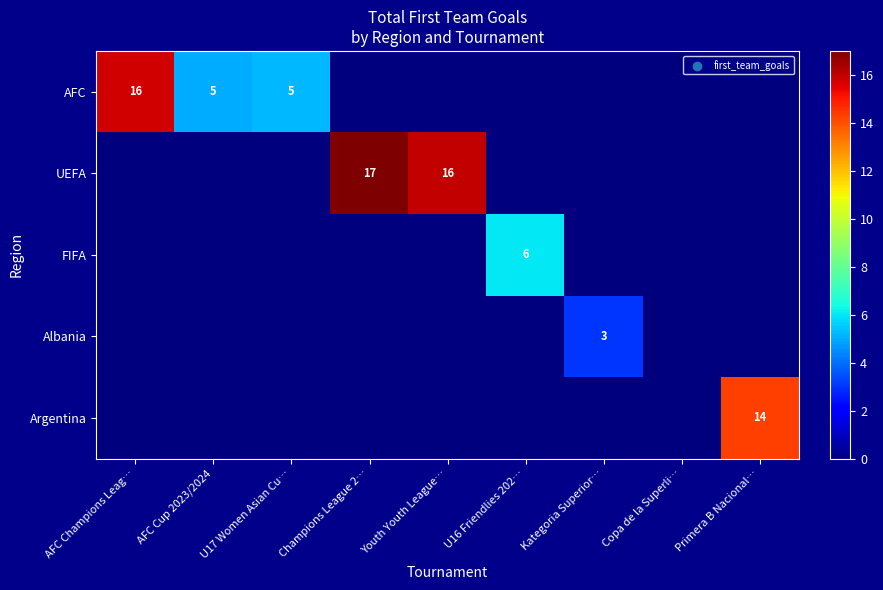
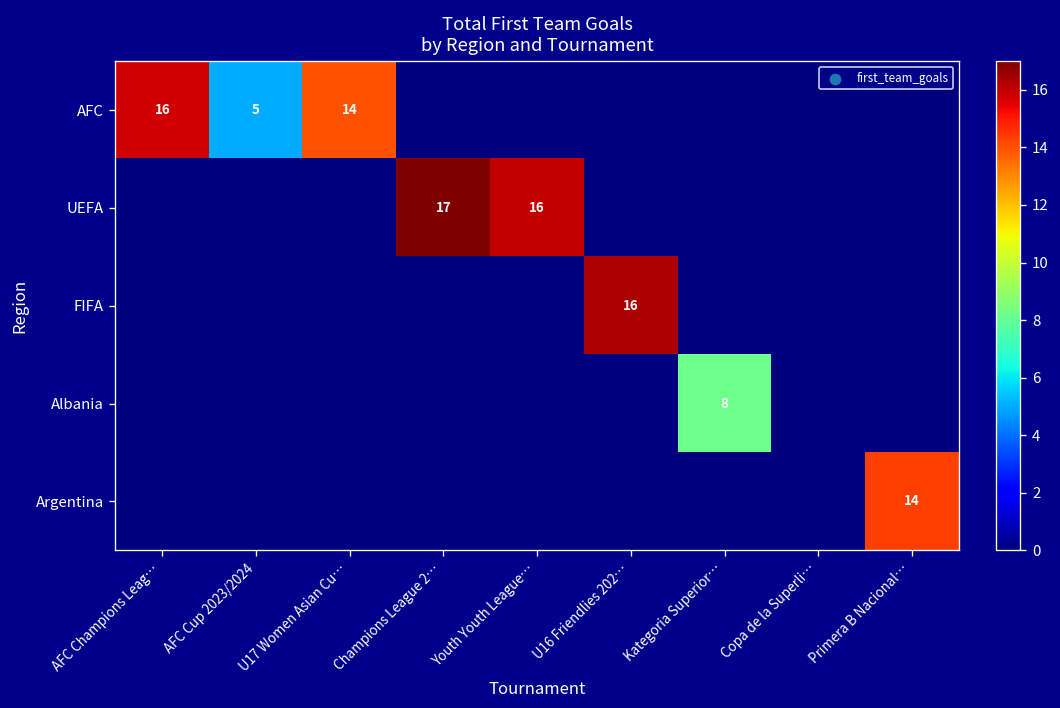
  {
    "AFC": {
      "AFC Champions Leag…": 16,
      "AFC Cup 2023/2024": 5,
-     "U17 Women Asian Cu…": 5
+     "U17 Women Asian Cu…": 14
    },
    "UEFA": {
      "Champions League 2…": 17,
      "Youth Youth League…": 16
    },
    "FIFA": {
-     "U16 Friendlies 202…": 6
+     "U16 Friendlies 202…": 16
    },
    "Albania": {
-     "Kategoria Superior…": 3
+     "Kategoria Superior…": 8
    },
    "Argentina": {
      "Primera B Nacional…": 14
    }
  }
